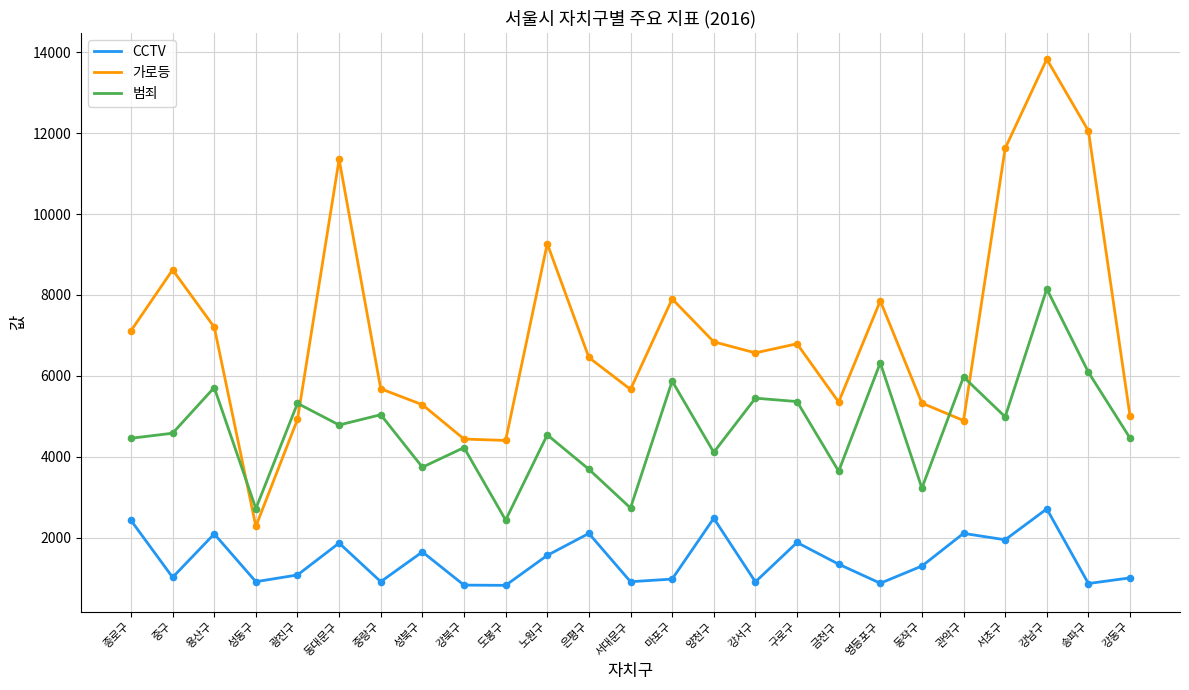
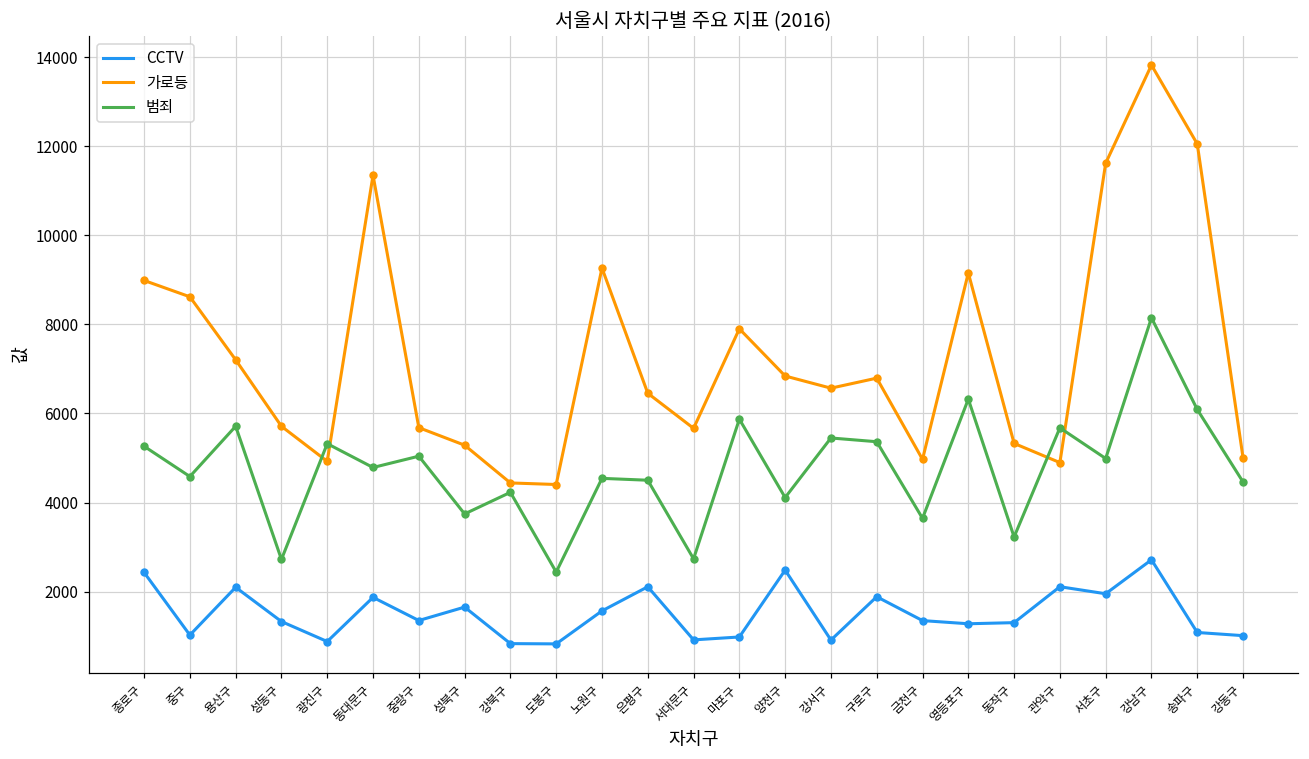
  {
    "CCTV": {
      "종로구": 2400,
      "중구": 1000,
      "용산구": 2100,
-     "성동구": 900,
-     "광진구": 1100,
+     "성동구": 1300,
+     "광진구": 900,
      "동대문구": 1900,
-     "중랑구": 900,
+     "중랑구": 1400,
      "성북구": 1700,
      "강북구": 800,
      "도봉구": 800,
      "노원구": 1600,
      "은평구": 2100,
      "서대문구": 900,
      "마포구": 1000,
      "양천구": 2500,
      "강서구": 900,
      "구로구": 1900,
      "금천구": 1300,
-     "영등포구": 900,
+     "영등포구": 1300,
      "동작구": 1300,
      "관악구": 2100,
      "서초구": 2000,
      "강남구": 2700,
-     "송파구": 900,
+     "송파구": 1100,
      "강동구": 1000
    },
    "가로등": {
-     "종로구": 7100,
+     "종로구": 9000,
      "중구": 8600,
      "용산구": 7200,
-     "성동구": 2300,
+     "성동구": 5700,
      "광진구": 4900,
      "동대문구": 11400,
      "중랑구": 5700,
      "성북구": 5300,
      "강북구": 4400,
      "도봉구": 4400,
      "노원구": 9300,
      "은평구": 6500,
      "서대문구": 5700,
      "마포구": 7900,
      "양천구": 6800,
      "강서구": 6600,
      "구로구": 6800,
-     "금천구": 5400,
-     "영등포구": 7900,
+     "금천구": 5000,
+     "영등포구": 9200,
      "동작구": 5300,
      "관악구": 4900,
      "서초구": 11600,
      "강남구": 13800,
      "송파구": 12100,
      "강동구": 5000
    },
    "범죄": {
-     "종로구": 4500,
+     "종로구": 5300,
      "중구": 4600,
      "용산구": 5700,
      "성동구": 2700,
      "광진구": 5300,
      "동대문구": 4800,
      "중랑구": 5000,
      "성북구": 3700,
      "강북구": 4200,
      "도봉구": 2400,
      "노원구": 4500,
-     "은평구": 3700,
+     "은평구": 4500,
      "서대문구": 2700,
      "마포구": 5900,
      "양천구": 4100,
      "강서구": 5500,
      "구로구": 5400,
      "금천구": 3600,
      "영등포구": 6300,
      "동작구": 3200,
-     "관악구": 6000,
+     "관악구": 5700,
      "서초구": 5000,
      "강남구": 8100,
      "송파구": 6100,
      "강동구": 4500
    }
  }
